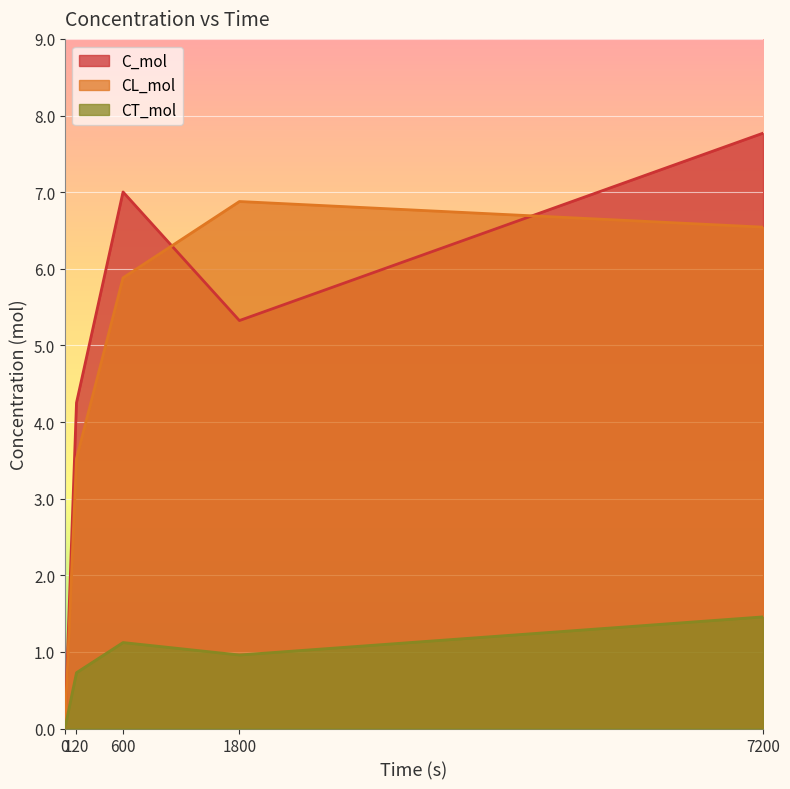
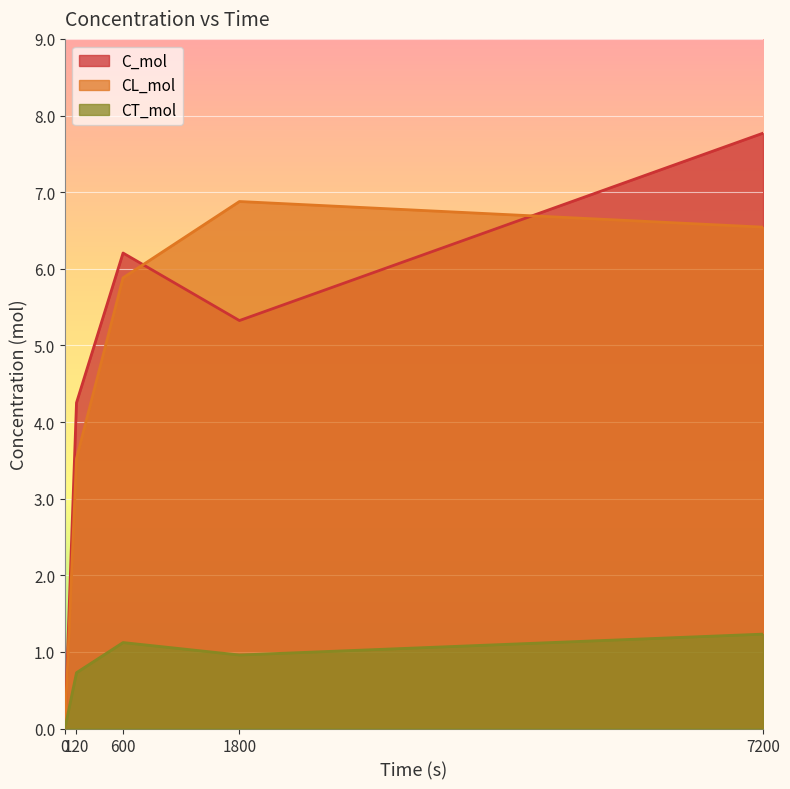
  {
    "C_mol": {
-     "600": 7.0,
+     "600": 6.2,
      "1800": 5.3,
      "7200": 7.8
    },
    "CL_mol": {
      "600": 5.9,
      "1800": 6.9,
      "7200": 6.5
    },
    "CT_mol": {
      "600": 1.1,
      "1800": 1.0,
-     "7200": 1.5
+     "7200": 1.2
    }
  }
